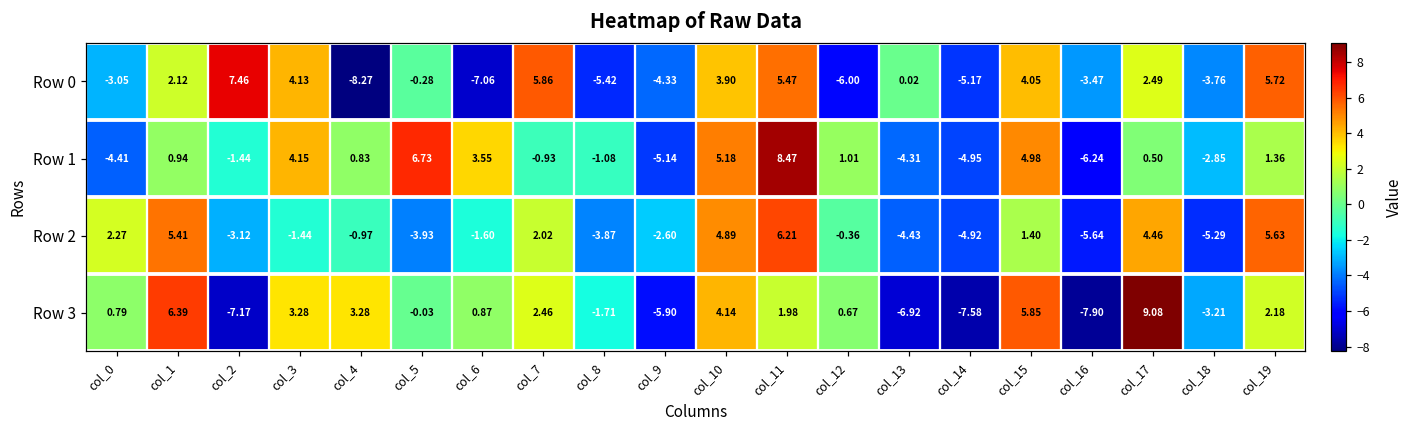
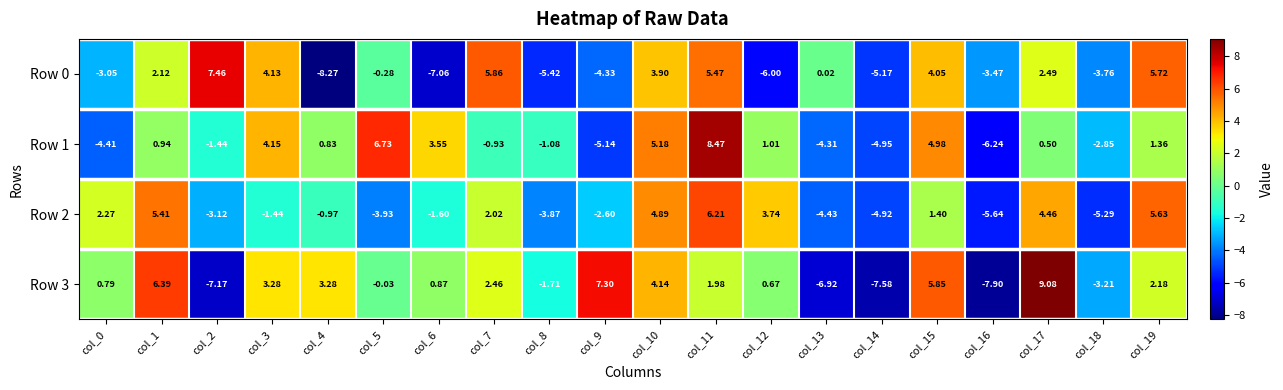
  {
    "Row 0": {
      "col_0": -3.05,
      "col_1": 2.12,
      "col_2": 7.46,
      "col_3": 4.13,
      "col_4": -8.27,
      "col_5": -0.28,
      "col_6": -7.06,
      "col_7": 5.86,
      "col_8": -5.42,
      "col_9": -4.33,
      "col_10": 3.90,
      "col_11": 5.47,
      "col_12": -6.00,
      "col_13": 0.02,
      "col_14": -5.17,
      "col_15": 4.05,
      "col_16": -3.47,
      "col_17": 2.49,
      "col_18": -3.76,
      "col_19": 5.72
    },
    "Row 1": {
      "col_0": -4.41,
      "col_1": 0.94,
      "col_2": -1.44,
      "col_3": 4.15,
      "col_4": 0.83,
      "col_5": 6.73,
      "col_6": 3.55,
      "col_7": -0.93,
      "col_8": -1.08,
      "col_9": -5.14,
      "col_10": 5.18,
      "col_11": 8.47,
      "col_12": 1.01,
      "col_13": -4.31,
      "col_14": -4.95,
      "col_15": 4.98,
      "col_16": -6.24,
      "col_17": 0.50,
      "col_18": -2.85,
      "col_19": 1.36
    },
    "Row 2": {
      "col_0": 2.27,
      "col_1": 5.41,
      "col_2": -3.12,
      "col_3": -1.44,
      "col_4": -0.97,
      "col_5": -3.93,
      "col_6": -1.60,
      "col_7": 2.02,
      "col_8": -3.87,
      "col_9": -2.60,
      "col_10": 4.89,
      "col_11": 6.21,
-     "col_12": -0.36,
+     "col_12": 3.74,
      "col_13": -4.43,
      "col_14": -4.92,
      "col_15": 1.40,
      "col_16": -5.64,
      "col_17": 4.46,
      "col_18": -5.29,
      "col_19": 5.63
    },
    "Row 3": {
      "col_0": 0.79,
      "col_1": 6.39,
      "col_2": -7.17,
      "col_3": 3.28,
      "col_4": 3.28,
      "col_5": -0.03,
      "col_6": 0.87,
      "col_7": 2.46,
      "col_8": -1.71,
-     "col_9": -5.90,
+     "col_9": 7.30,
      "col_10": 4.14,
      "col_11": 1.98,
      "col_12": 0.67,
      "col_13": -6.92,
      "col_14": -7.58,
      "col_15": 5.85,
      "col_16": -7.90,
      "col_17": 9.08,
      "col_18": -3.21,
      "col_19": 2.18
    }
  }
